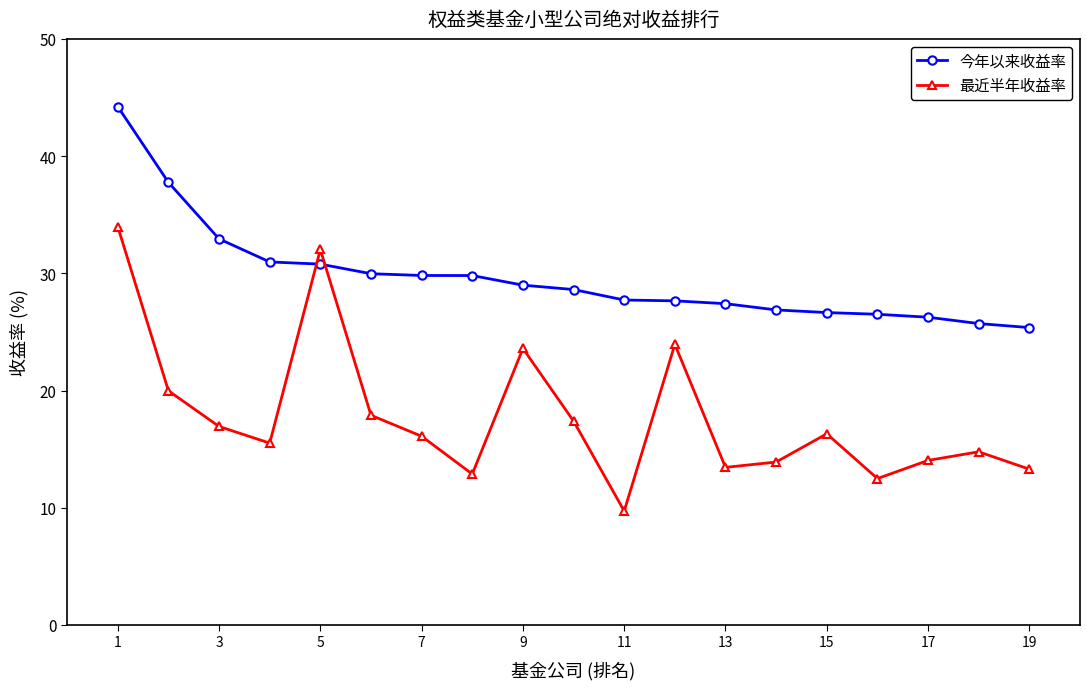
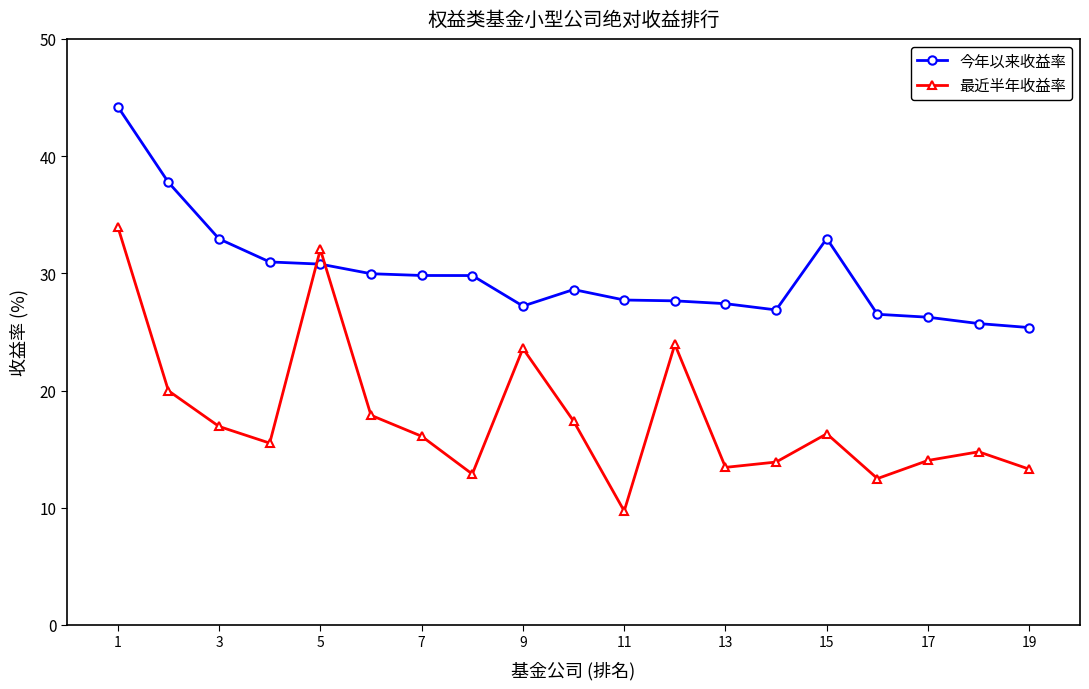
  {
    "今年以来收益率": {
      "1": 44.2,
      "3": 32.9,
      "5": 30.8,
      "7": 29.8,
-     "9": 29.0,
+     "9": 27.2,
      "11": 27.7,
      "13": 27.4,
-     "15": 26.6,
+     "15": 33.0,
      "17": 26.3,
      "19": 25.4
    },
    "最近半年收益率": {
      "1": 34.0,
      "3": 16.9,
      "5": 32.0,
      "7": 16.1,
      "9": 23.6,
      "11": 9.7,
      "13": 13.4,
      "15": 16.3,
      "17": 14.0,
      "19": 13.3
    }
  }
